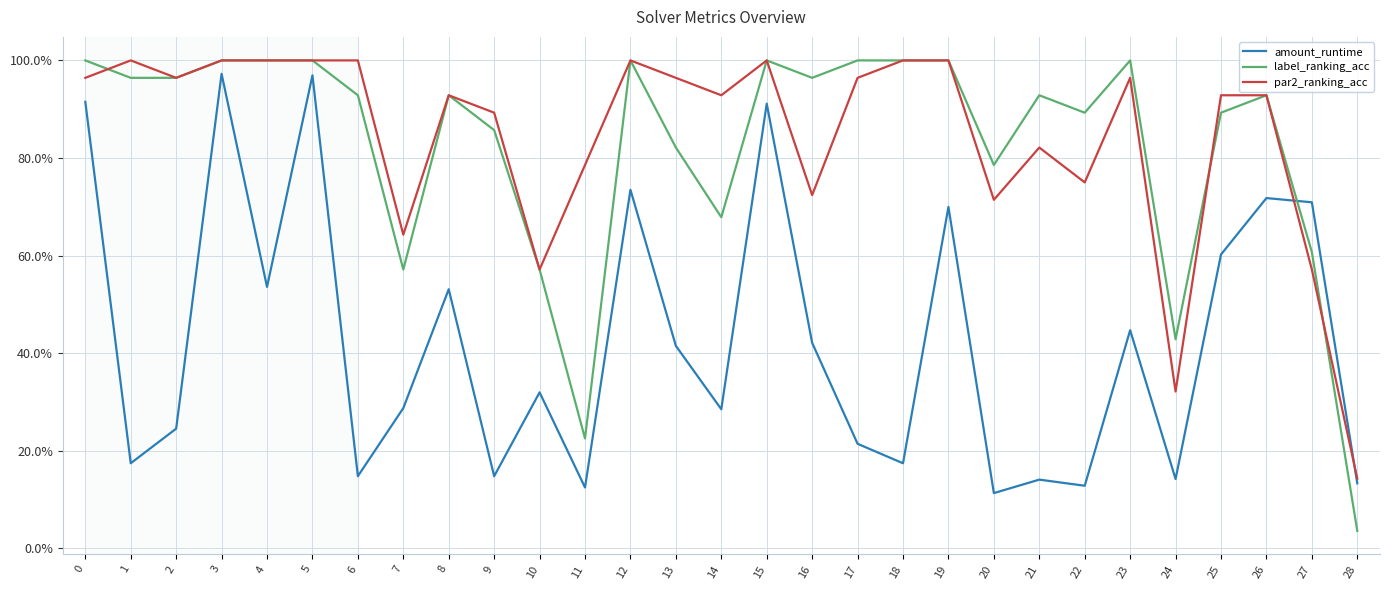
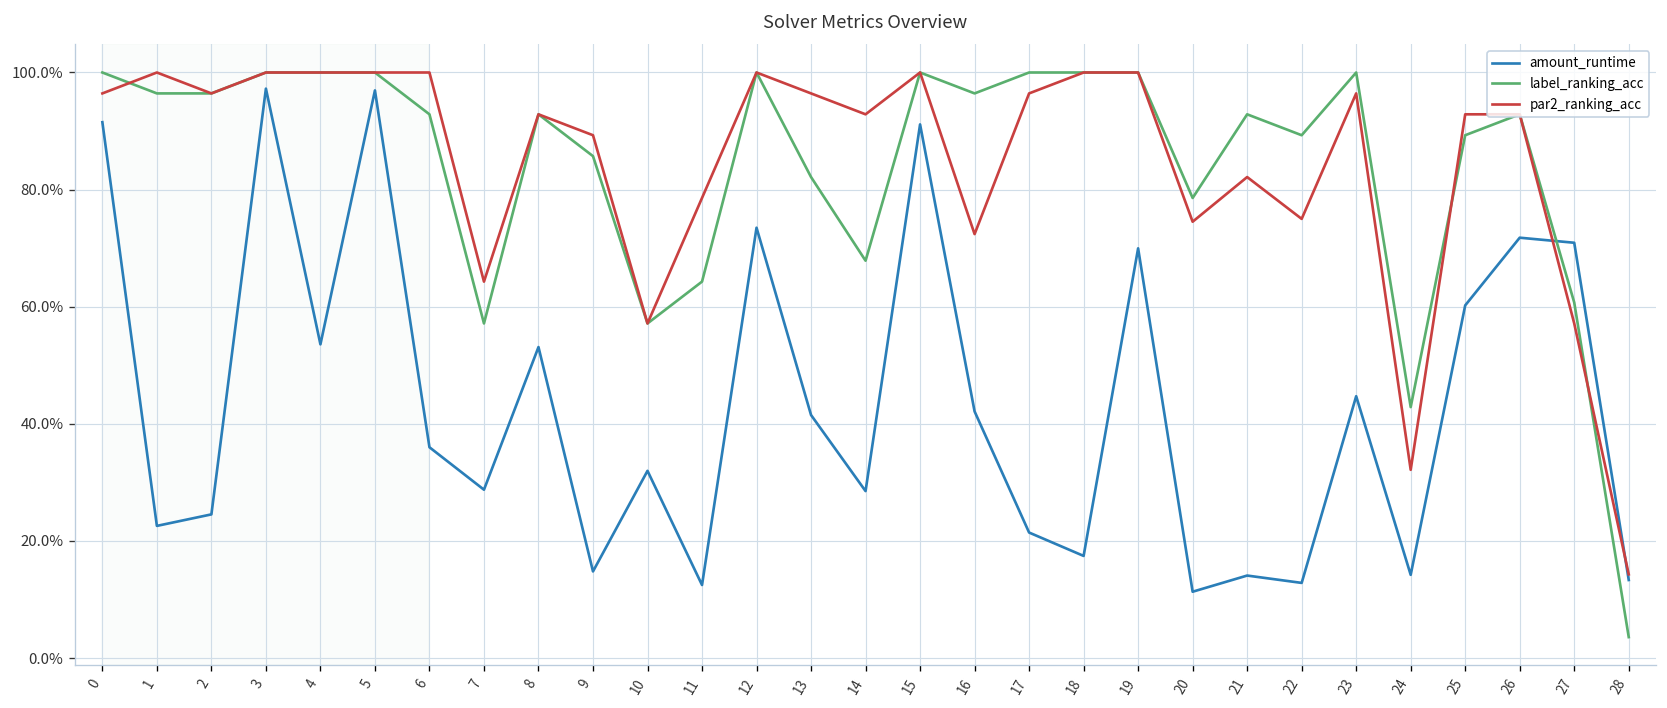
  {
    "amount_runtime": {
      "0": "92%",
-     "1": "17%",
+     "1": "23%",
      "2": "25%",
      "3": "97%",
      "4": "54%",
      "5": "97%",
-     "6": "15%",
+     "6": "36%",
      "7": "29%",
      "8": "53%",
      "9": "15%",
      "10": "32%",
      "11": "12%",
      "12": "73%",
      "13": "42%",
      "14": "29%",
      "15": "91%",
      "16": "42%",
      "17": "21%",
      "18": "17%",
      "19": "70%",
      "20": "11%",
      "21": "14%",
      "22": "13%",
      "23": "45%",
      "24": "14%",
      "25": "60%",
      "26": "72%",
      "27": "71%",
      "28": "13%"
    },
    "label_ranking_acc": {
      "0": "100%",
      "1": "96%",
      "6": "93%",
      "7": "57%",
      "9": "86%",
-     "11": "23%",
+     "11": "64%",
      "13": "82%",
      "14": "68%",
      "16": "96%",
      "17": "100%",
      "20": "79%",
      "21": "93%",
      "22": "89%",
      "23": "100%",
      "24": "43%",
      "25": "89%",
      "27": "61%",
      "28": "4%"
    },
    "par2_ranking_acc": {
      "0": "96%",
      "1": "100%",
      "6": "100%",
      "7": "64%",
      "9": "89%",
      "11": "79%",
      "13": "96%",
      "14": "93%",
      "16": "72%",
      "17": "96%",
-     "20": "71%",
+     "20": "75%",
      "21": "82%",
      "22": "75%",
      "23": "96%",
      "24": "32%",
      "25": "93%",
      "27": "57%",
      "28": "14%"
    }
  }
